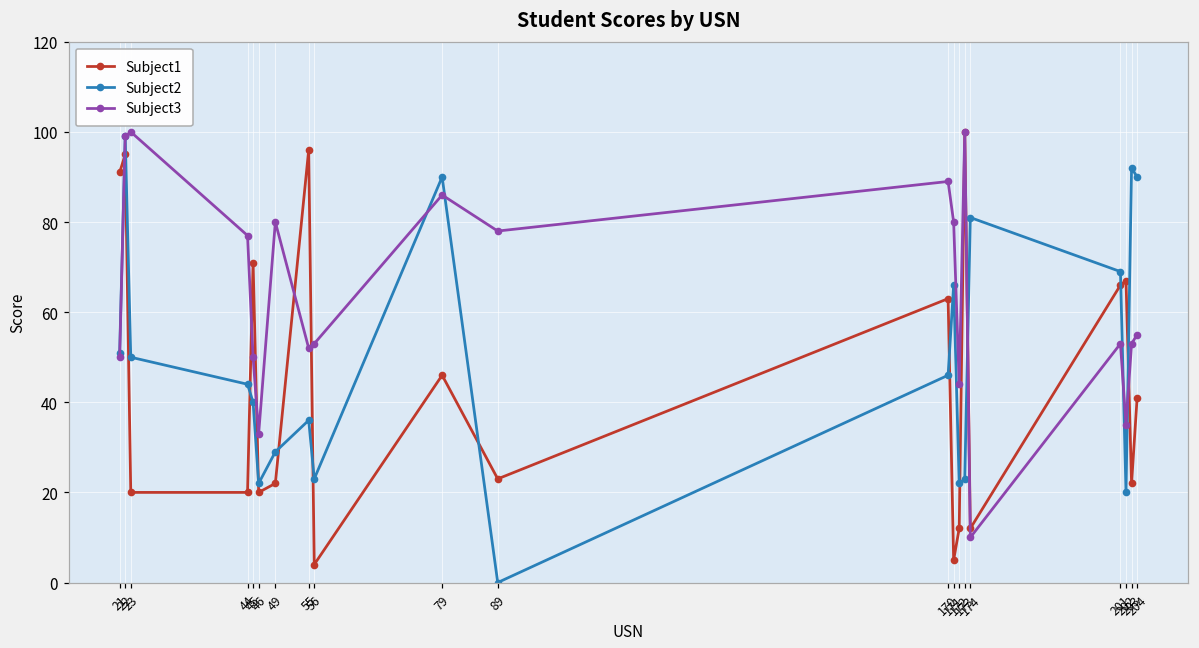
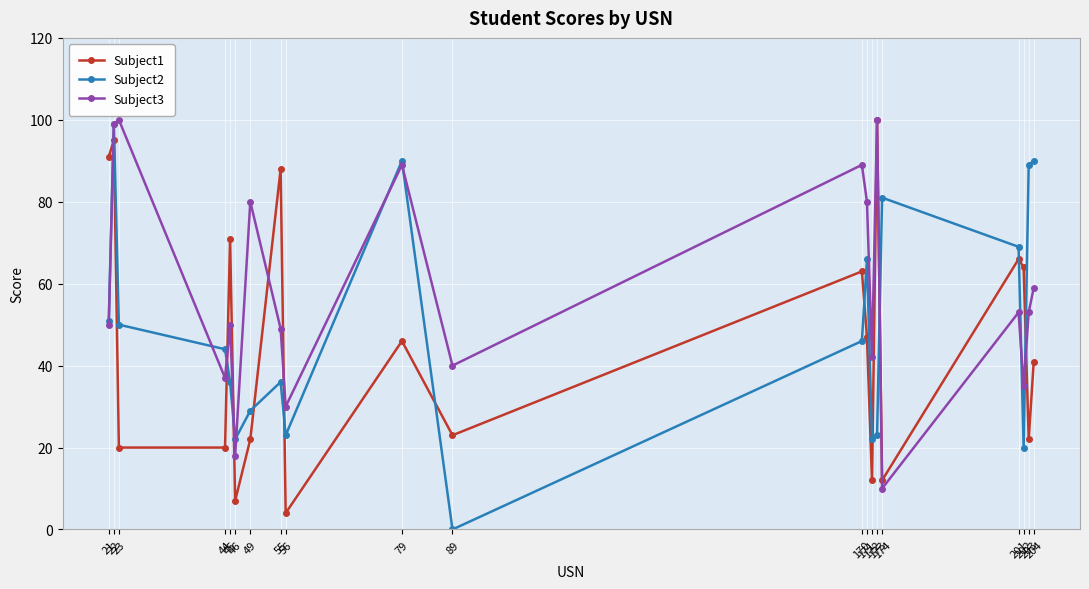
  {
    "Subject1": {
      "21": 91,
      "22": 95,
      "23": 20,
      "44": 20,
      "45": 71,
-     "46": 20,
+     "46": 7,
      "49": 22,
-     "55": 96,
+     "55": 88,
      "56": 4,
      "79": 46,
      "89": 23,
      "170": 63,
-     "171": 5,
+     "171": 47,
      "172": 12,
      "174": 12,
      "201": 66,
-     "202": 67,
+     "202": 64,
      "203": 22,
      "204": 41
    },
    "Subject2": {
      "21": 51,
      "23": 50,
      "44": 44,
-     "45": 40,
+     "45": 36,
      "46": 22,
      "49": 29,
      "55": 36,
      "56": 23,
      "79": 90,
      "89": 0,
      "170": 46,
      "171": 66,
      "172": 22,
      "173": 23,
      "174": 81,
      "201": 69,
      "202": 20,
-     "203": 92,
+     "203": 89,
      "204": 90
    },
    "Subject3": {
      "21": 50,
      "23": 100,
-     "44": 77,
+     "44": 37,
      "45": 50,
-     "46": 33,
+     "46": 18,
      "49": 80,
-     "55": 52,
-     "56": 53,
-     "79": 86,
-     "89": 78,
+     "55": 49,
+     "56": 30,
+     "79": 89,
+     "89": 40,
      "170": 89,
      "171": 80,
-     "172": 44,
+     "172": 42,
      "174": 10,
      "201": 53,
      "202": 35,
      "203": 53,
-     "204": 55
+     "204": 59
    }
  }
